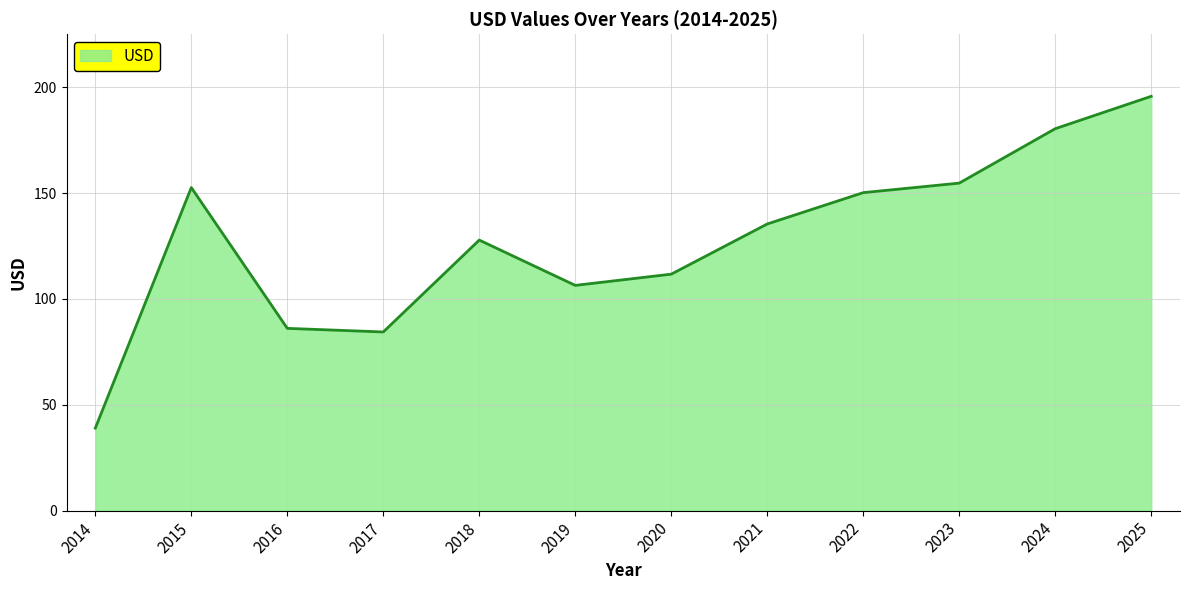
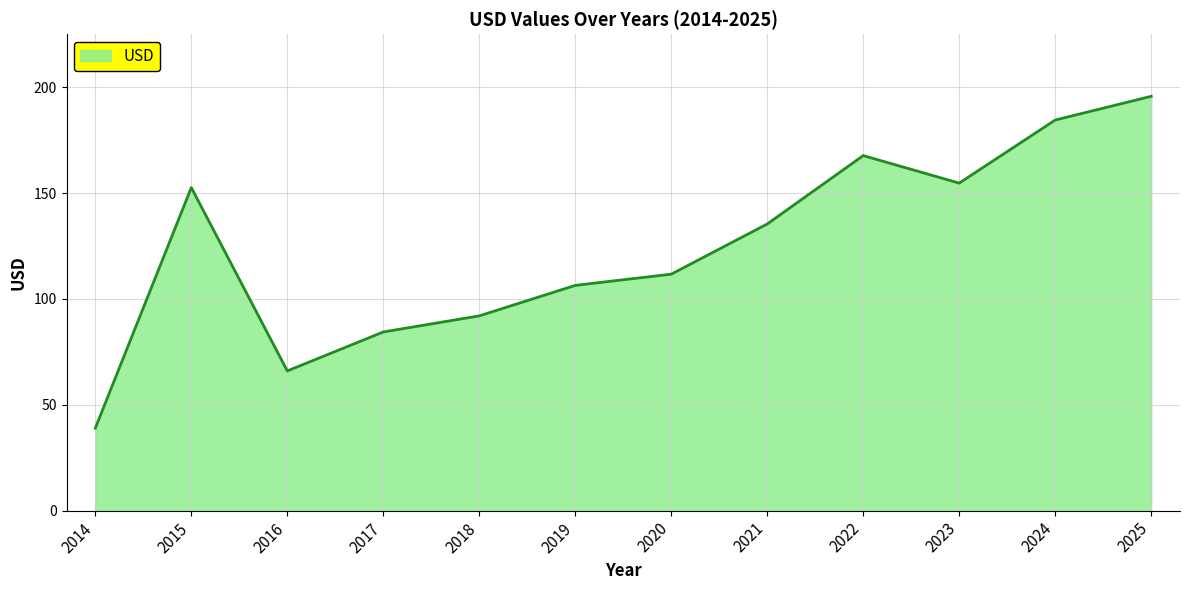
  {
    "2014": 39,
    "2015": 153,
-   "2016": 86,
+   "2016": 66,
    "2017": 84,
-   "2018": 128,
+   "2018": 92,
    "2019": 106,
    "2020": 112,
    "2021": 135,
-   "2022": 150,
+   "2022": 168,
    "2023": 155,
-   "2024": 180,
+   "2024": 185,
    "2025": 196
  }
